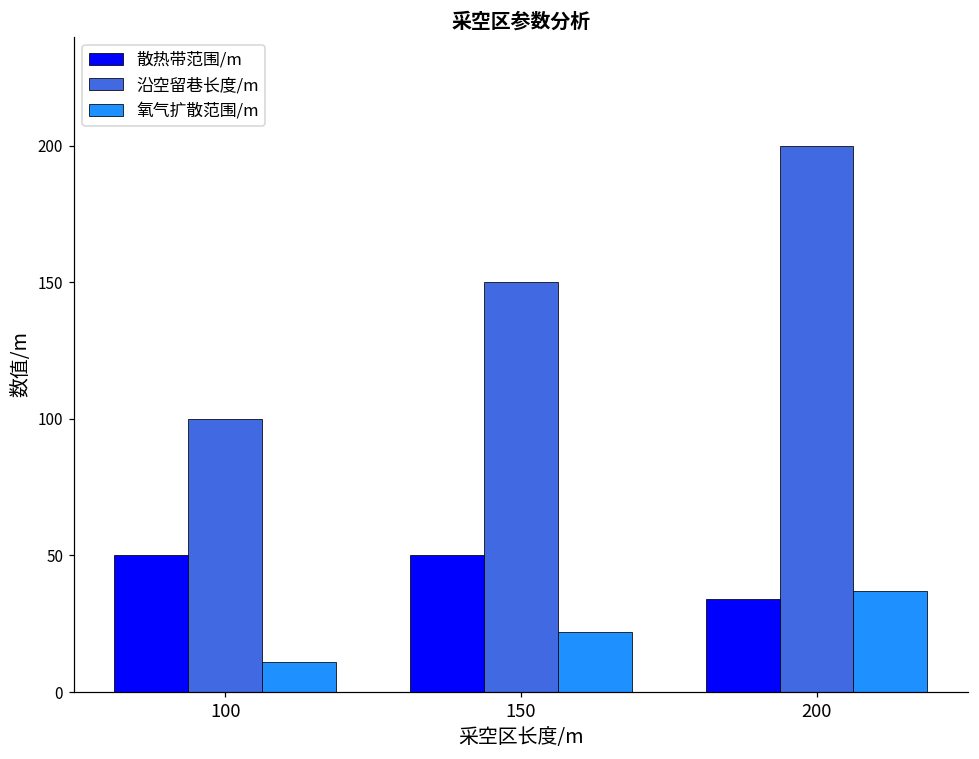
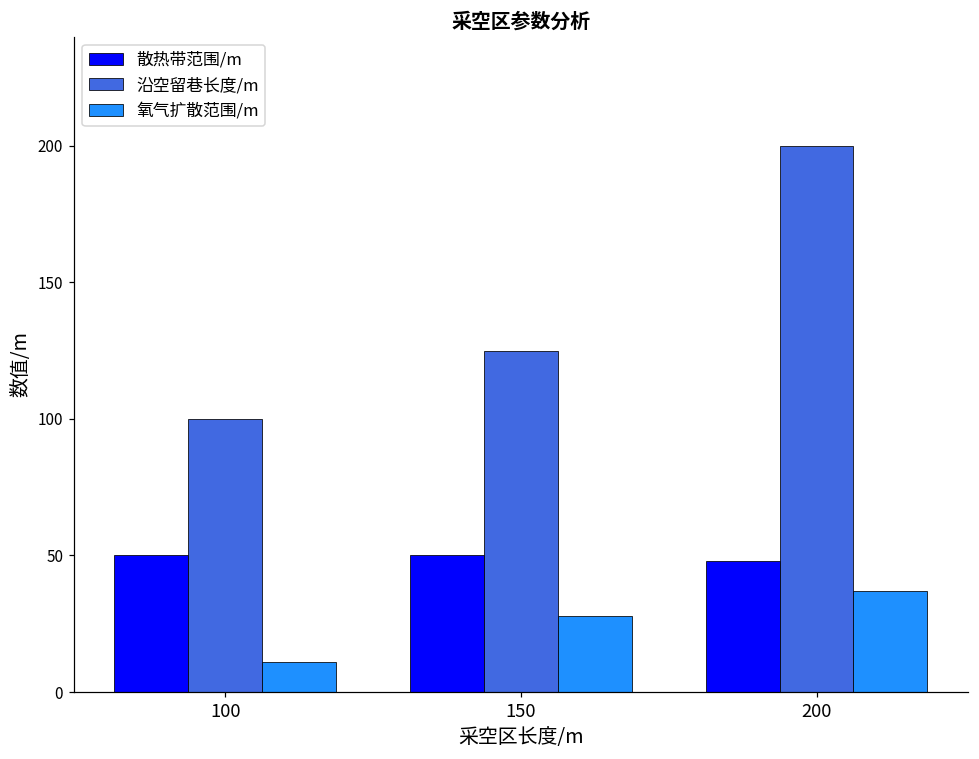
  {
    "散热带范围/m": {
      "100": 50,
      "150": 50,
-     "200": 34
+     "200": 48
    },
    "沿空留巷长度/m": {
      "100": 100,
-     "150": 150,
+     "150": 125,
      "200": 200
    },
    "氧气扩散范围/m": {
      "100": 11,
-     "150": 22,
+     "150": 28,
      "200": 37
    }
  }
